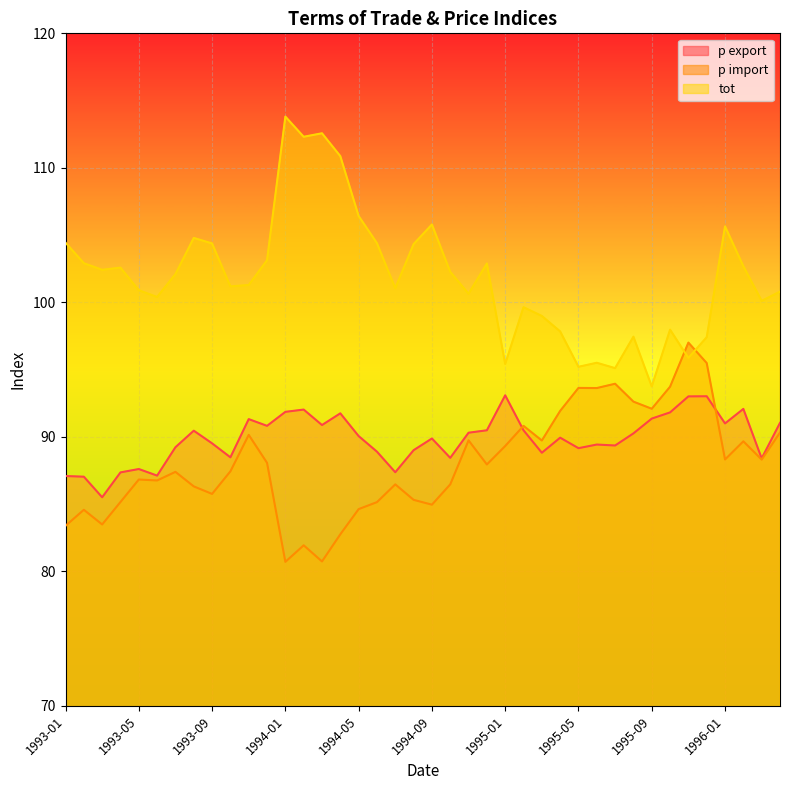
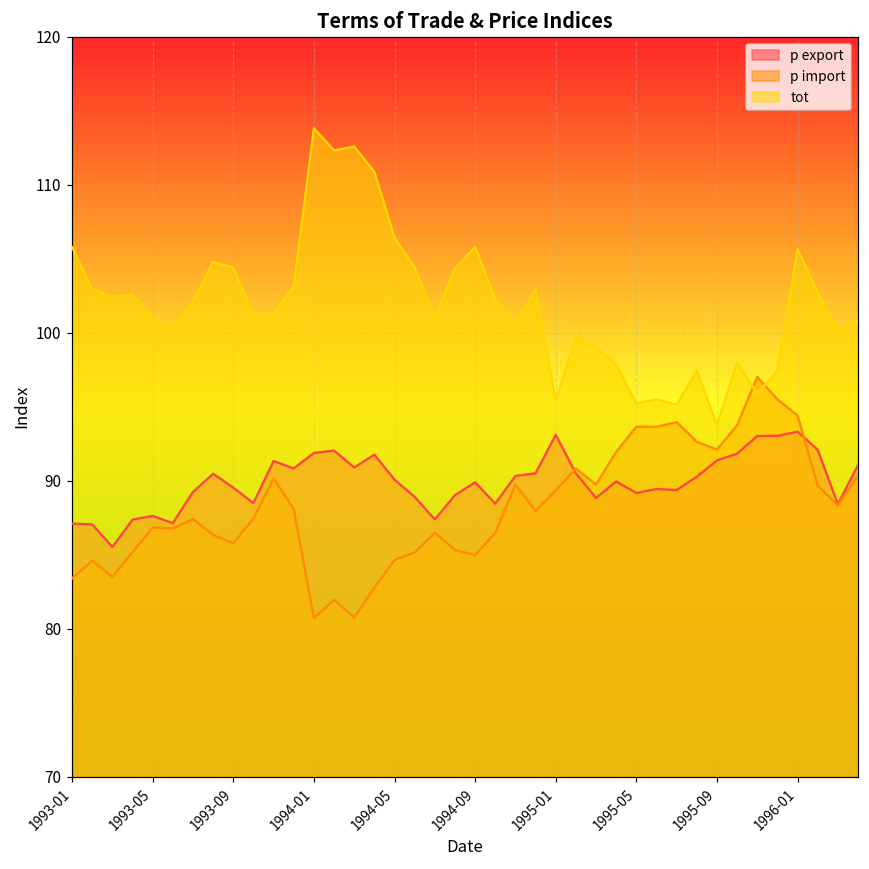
  {
    "p export": {
      "1993-01": 87.1,
      "1993-05": 87.6,
      "1993-09": 89.5,
      "1994-01": 91.9,
      "1994-05": 90.1,
      "1994-09": 89.9,
      "1995-01": 93.1,
      "1995-05": 89.2,
      "1995-09": 91.4,
-     "1996-01": 91.0
+     "1996-01": 93.3
    },
    "p import": {
      "1993-01": 83.4,
      "1993-05": 86.8,
      "1993-09": 85.8,
      "1994-01": 80.7,
      "1994-05": 84.6,
      "1994-09": 85.0,
      "1995-01": 89.3,
      "1995-05": 93.6,
      "1995-09": 92.1,
-     "1996-01": 88.3
+     "1996-01": 94.4
    },
    "tot": {
-     "1993-01": 104.4,
+     "1993-01": 105.8,
      "1993-05": 100.9,
      "1993-09": 104.4,
      "1994-01": 113.8,
      "1994-05": 106.4,
      "1994-09": 105.8,
      "1995-01": 95.4,
      "1995-05": 95.2,
      "1995-09": 93.8,
      "1996-01": 105.7
    }
  }
